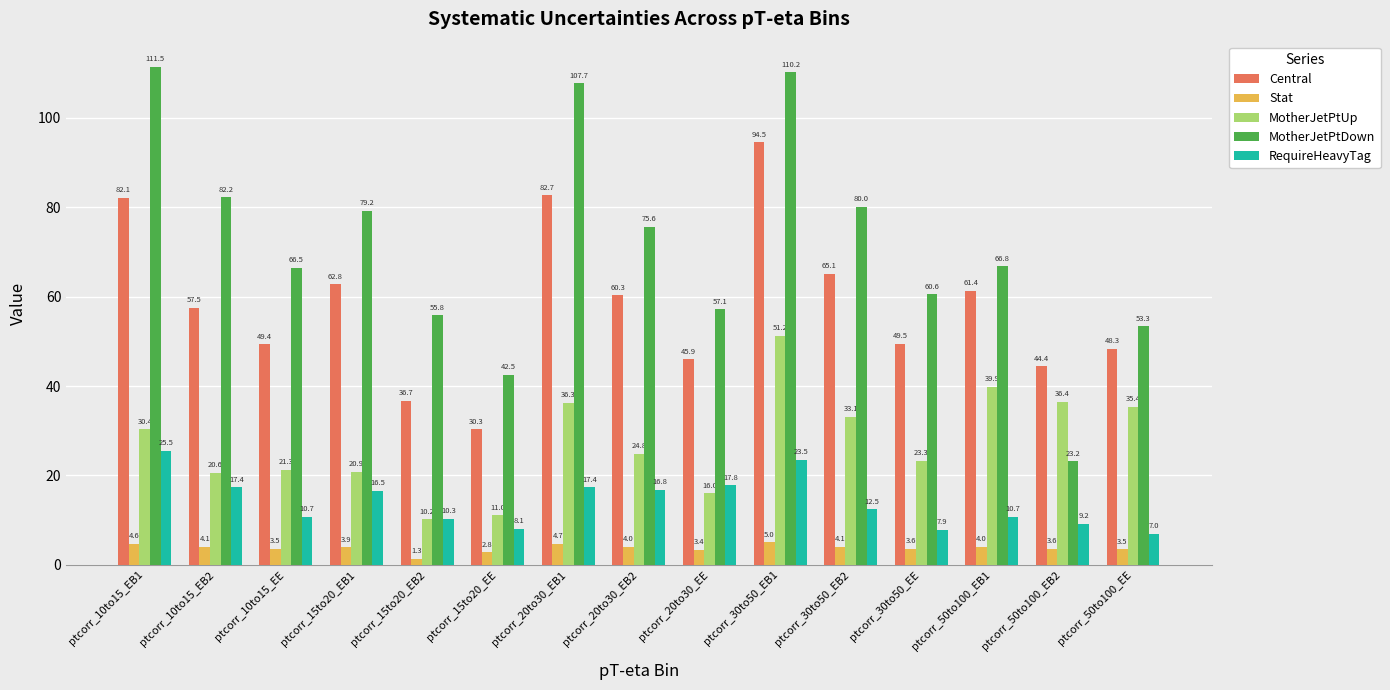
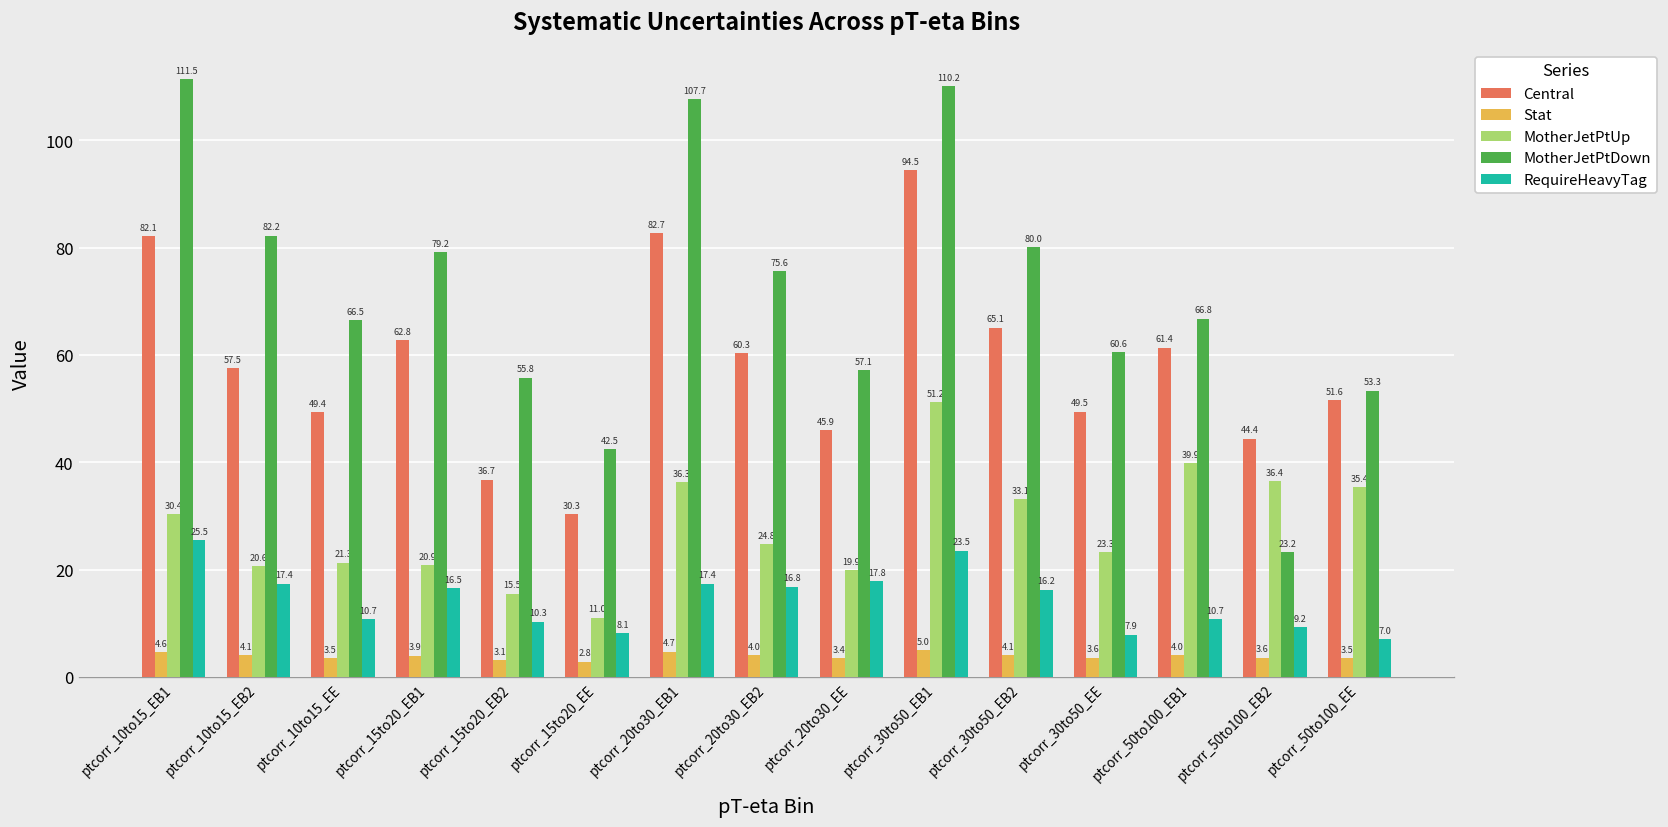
  {
    "Central": {
      "ptcorr_10to15_EB1": 82.1,
      "ptcorr_10to15_EB2": 57.5,
      "ptcorr_10to15_EE": 49.4,
      "ptcorr_15to20_EB1": 62.8,
      "ptcorr_15to20_EB2": 36.7,
      "ptcorr_15to20_EE": 30.3,
      "ptcorr_20to30_EB1": 82.7,
      "ptcorr_20to30_EB2": 60.3,
      "ptcorr_20to30_EE": 45.9,
      "ptcorr_30to50_EB1": 94.5,
      "ptcorr_30to50_EB2": 65.1,
      "ptcorr_30to50_EE": 49.5,
      "ptcorr_50to100_EB1": 61.4,
      "ptcorr_50to100_EB2": 44.4,
-     "ptcorr_50to100_EE": 48.3
+     "ptcorr_50to100_EE": 51.6
    },
    "Stat": {
      "ptcorr_10to15_EB1": 4.6,
      "ptcorr_10to15_EB2": 4.1,
      "ptcorr_10to15_EE": 3.5,
      "ptcorr_15to20_EB1": 3.9,
-     "ptcorr_15to20_EB2": 1.3,
+     "ptcorr_15to20_EB2": 3.1,
      "ptcorr_15to20_EE": 2.8,
      "ptcorr_20to30_EB1": 4.7,
      "ptcorr_20to30_EB2": 4.0,
      "ptcorr_20to30_EE": 3.4,
      "ptcorr_30to50_EB1": 5.0,
      "ptcorr_30to50_EB2": 4.1,
      "ptcorr_30to50_EE": 3.6,
      "ptcorr_50to100_EB1": 4.0,
      "ptcorr_50to100_EB2": 3.6,
      "ptcorr_50to100_EE": 3.5
    },
    "MotherJetPtUp": {
      "ptcorr_10to15_EB1": 30.4,
      "ptcorr_10to15_EB2": 20.6,
      "ptcorr_10to15_EE": 21.3,
      "ptcorr_15to20_EB1": 20.9,
-     "ptcorr_15to20_EB2": 10.2,
+     "ptcorr_15to20_EB2": 15.5,
      "ptcorr_15to20_EE": 11.0,
      "ptcorr_20to30_EB1": 36.3,
      "ptcorr_20to30_EB2": 24.8,
-     "ptcorr_20to30_EE": 16.0,
+     "ptcorr_20to30_EE": 19.9,
      "ptcorr_30to50_EB1": 51.2,
      "ptcorr_30to50_EB2": 33.1,
      "ptcorr_30to50_EE": 23.3,
      "ptcorr_50to100_EB1": 39.9,
      "ptcorr_50to100_EB2": 36.4,
      "ptcorr_50to100_EE": 35.4
    },
    "MotherJetPtDown": {
      "ptcorr_10to15_EB1": 111.5,
      "ptcorr_10to15_EB2": 82.2,
      "ptcorr_10to15_EE": 66.5,
      "ptcorr_15to20_EB1": 79.2,
      "ptcorr_15to20_EB2": 55.8,
      "ptcorr_15to20_EE": 42.5,
      "ptcorr_20to30_EB1": 107.7,
      "ptcorr_20to30_EB2": 75.6,
      "ptcorr_20to30_EE": 57.1,
      "ptcorr_30to50_EB1": 110.2,
      "ptcorr_30to50_EB2": 80.0,
      "ptcorr_30to50_EE": 60.6,
      "ptcorr_50to100_EB1": 66.8,
      "ptcorr_50to100_EB2": 23.2,
      "ptcorr_50to100_EE": 53.3
    },
    "RequireHeavyTag": {
      "ptcorr_10to15_EB1": 25.5,
      "ptcorr_10to15_EB2": 17.4,
      "ptcorr_10to15_EE": 10.7,
      "ptcorr_15to20_EB1": 16.5,
      "ptcorr_15to20_EB2": 10.3,
      "ptcorr_15to20_EE": 8.1,
      "ptcorr_20to30_EB1": 17.4,
      "ptcorr_20to30_EB2": 16.8,
      "ptcorr_20to30_EE": 17.8,
      "ptcorr_30to50_EB1": 23.5,
-     "ptcorr_30to50_EB2": 12.5,
+     "ptcorr_30to50_EB2": 16.2,
      "ptcorr_30to50_EE": 7.9,
      "ptcorr_50to100_EB1": 10.7,
      "ptcorr_50to100_EB2": 9.2,
      "ptcorr_50to100_EE": 7.0
    }
  }
